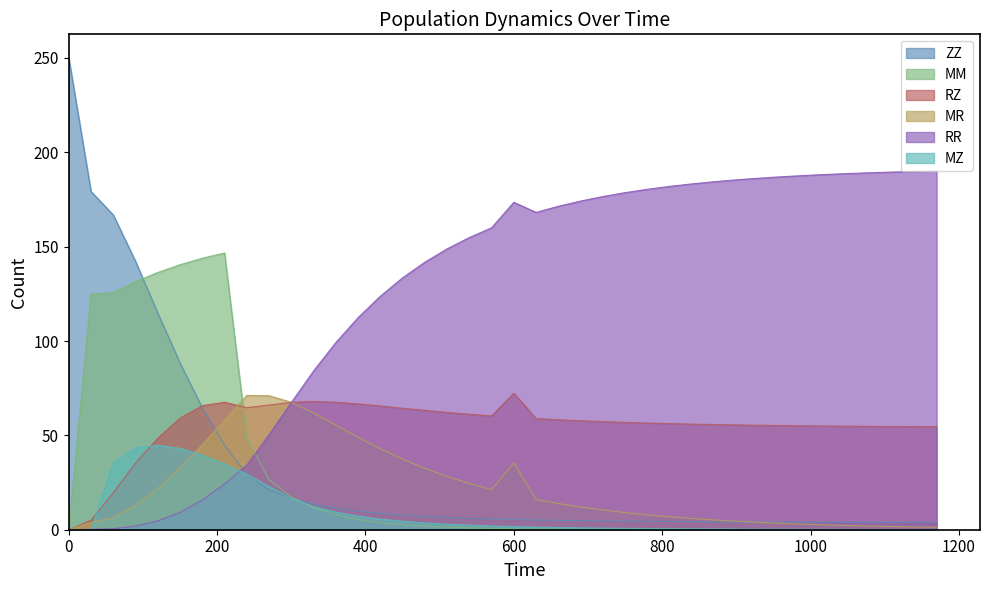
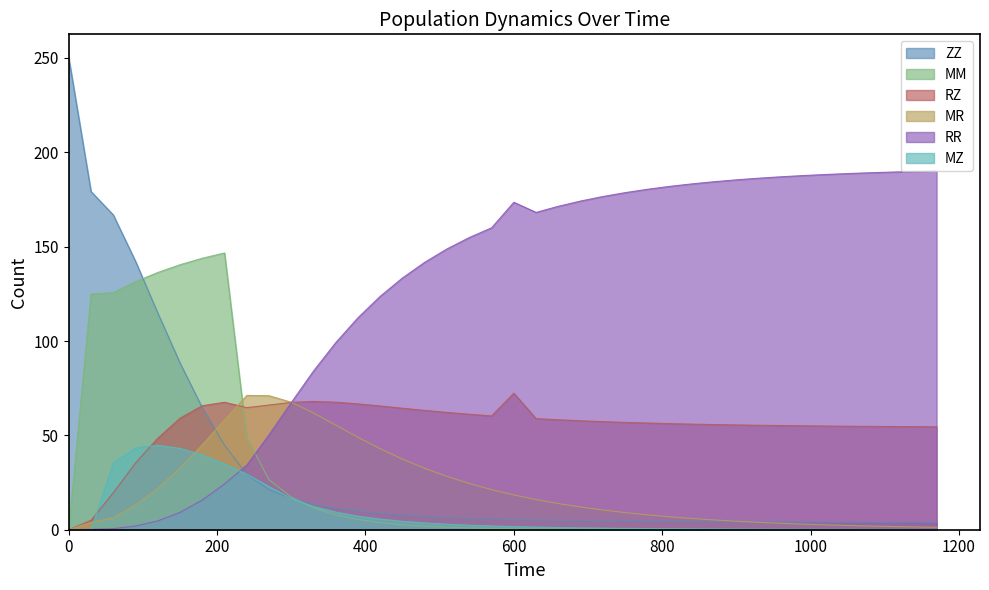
  {
    "RZ": {
      "600": 72
    },
    "MR": {
-     "600": 35
+     "600": 18
    },
    "RR": {
      "600": 174
    }
  }
